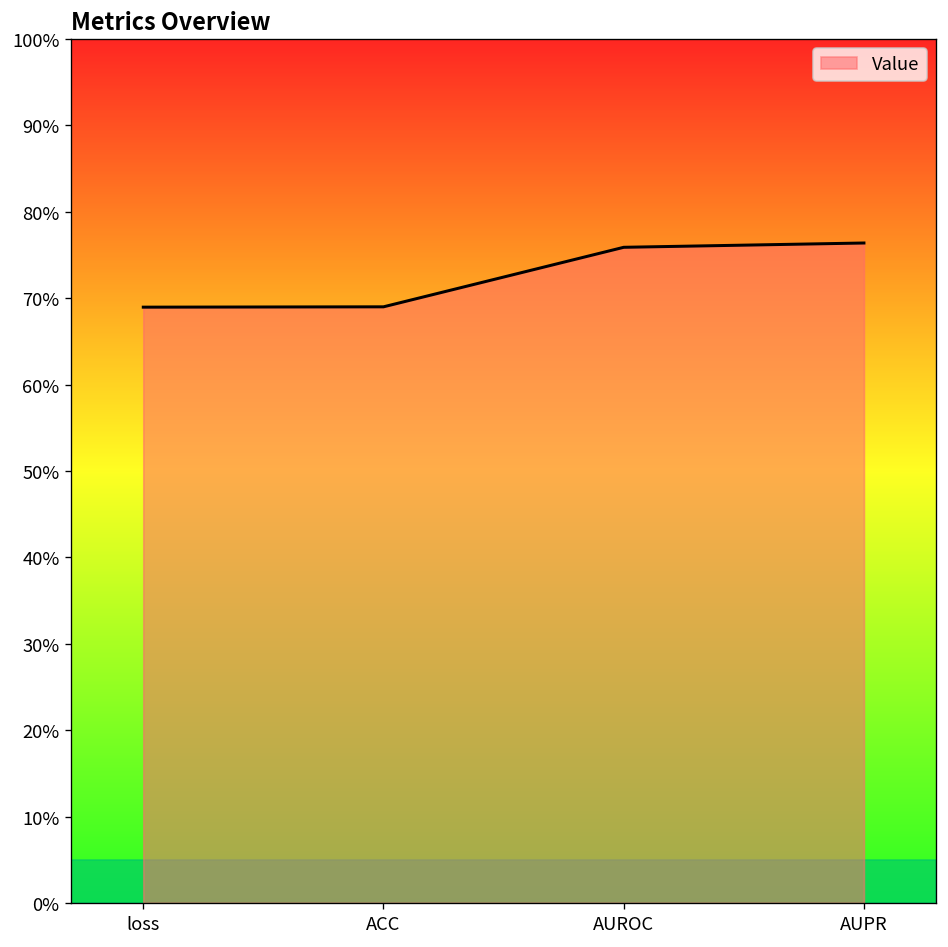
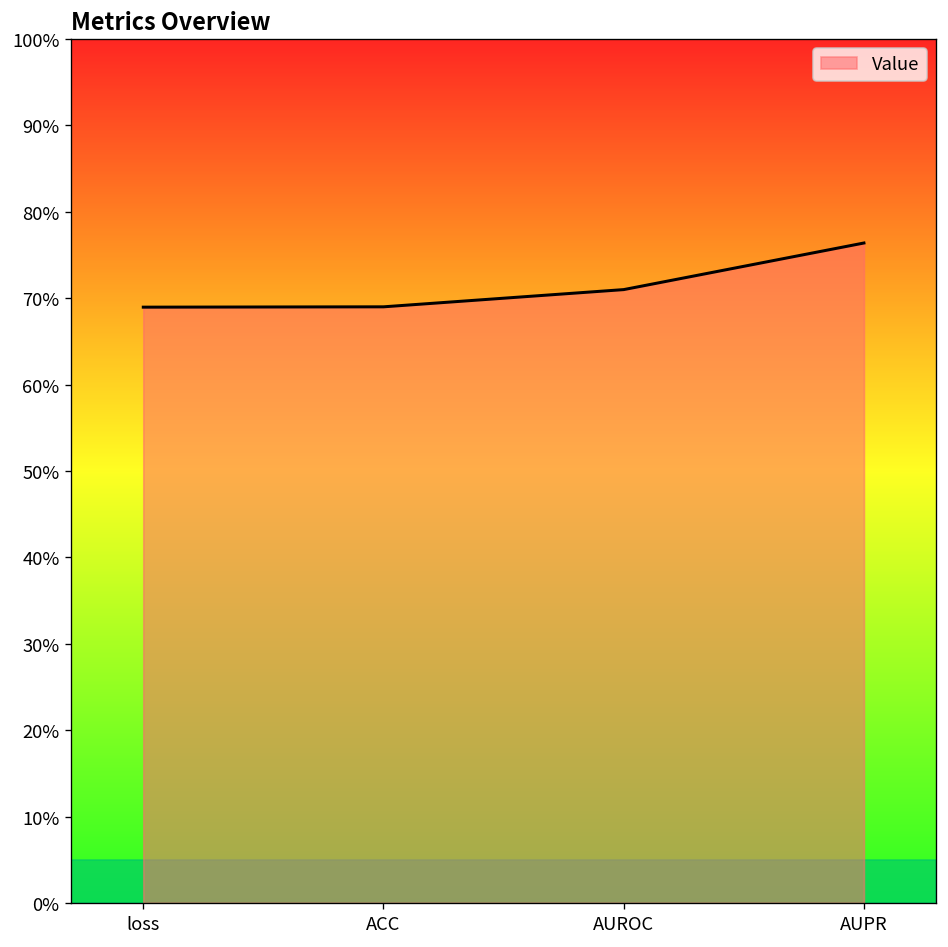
  {
    "loss": "69%",
    "ACC": "69%",
-   "AUROC": "76%",
+   "AUROC": "71%",
    "AUPR": "76%"
  }
